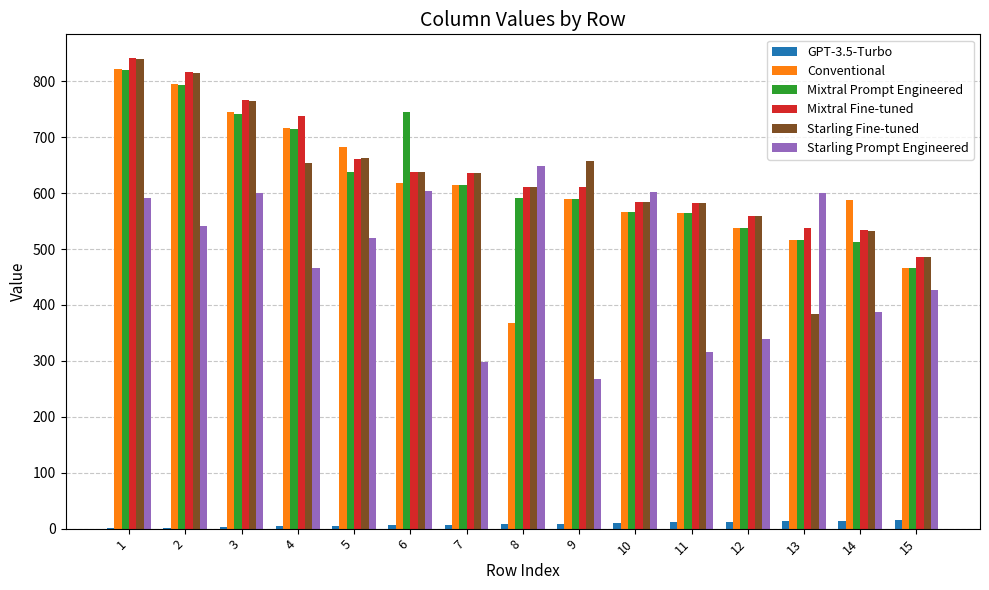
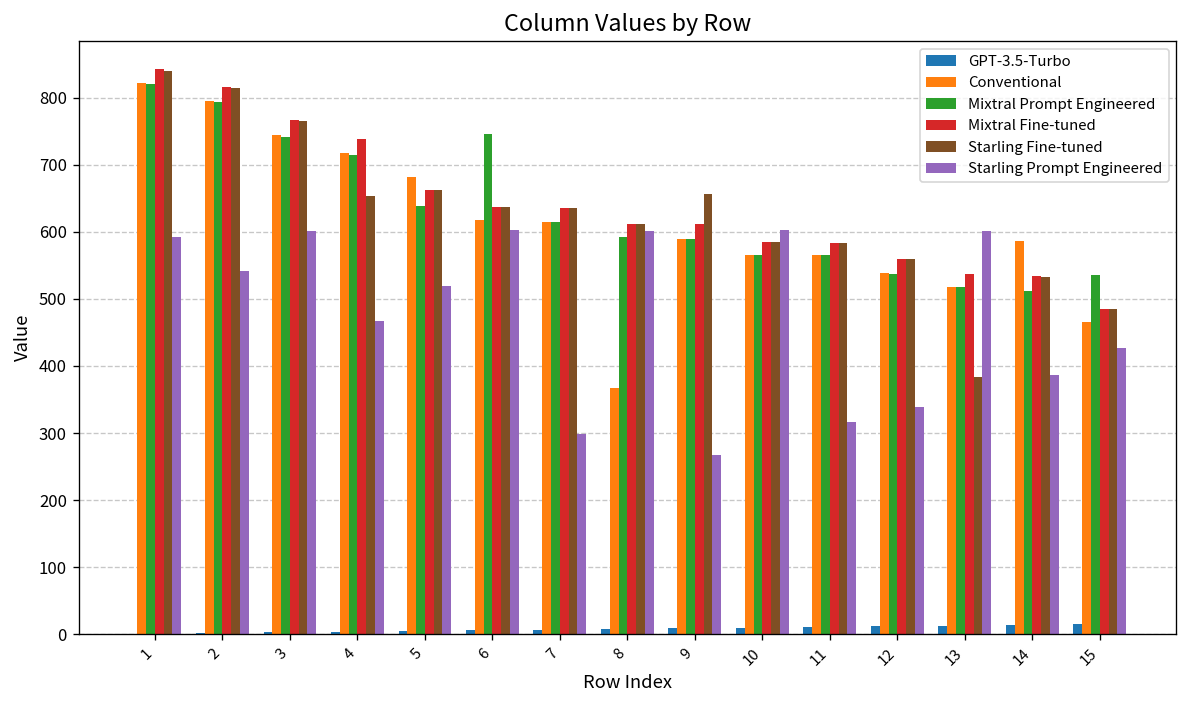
  {
    "GPT-3.5-Turbo": {
      "5": 10,
      "6": 10,
      "7": 10,
      "8": 10,
      "9": 10,
      "10": 10,
      "11": 10,
      "12": 10,
      "13": 10,
      "14": 10,
      "15": 20
    },
    "Conventional": {
      "1": 820,
      "2": 800,
      "3": 750,
      "4": 720,
      "5": 680,
      "6": 620,
      "7": 610,
      "8": 370,
      "9": 590,
      "10": 570,
      "11": 570,
      "12": 540,
      "13": 520,
      "14": 590,
      "15": 470
    },
    "Mixtral Prompt Engineered": {
      "1": 820,
      "2": 790,
      "3": 740,
      "4": 710,
      "5": 640,
      "6": 750,
      "7": 610,
      "8": 590,
      "9": 590,
      "10": 570,
      "11": 570,
      "12": 540,
      "13": 520,
      "14": 510,
-     "15": 470
+     "15": 540
    },
    "Mixtral Fine-tuned": {
      "1": 840,
      "2": 820,
      "3": 770,
      "4": 740,
      "5": 660,
      "6": 640,
      "7": 640,
      "8": 610,
      "9": 610,
      "10": 590,
      "11": 580,
      "12": 560,
      "13": 540,
      "14": 530,
      "15": 490
    },
    "Starling Fine-tuned": {
      "1": 840,
      "2": 820,
      "3": 770,
      "4": 650,
      "5": 660,
      "6": 640,
      "7": 640,
      "8": 610,
      "9": 660,
      "10": 590,
      "11": 580,
      "12": 560,
      "13": 380,
      "14": 530,
      "15": 490
    },
    "Starling Prompt Engineered": {
      "1": 590,
      "2": 540,
      "3": 600,
      "4": 470,
      "5": 520,
      "6": 600,
      "7": 300,
-     "8": 650,
+     "8": 600,
      "9": 270,
      "10": 600,
      "11": 320,
      "12": 340,
      "13": 600,
      "14": 390,
      "15": 430
    }
  }
